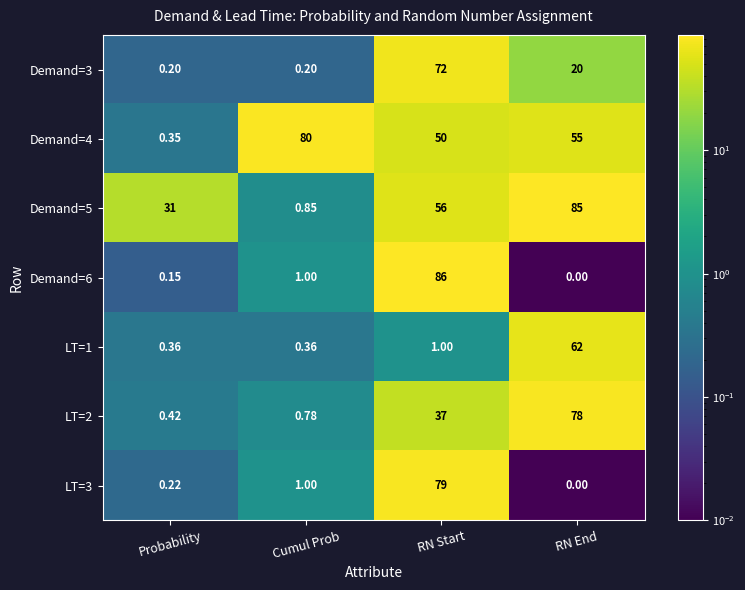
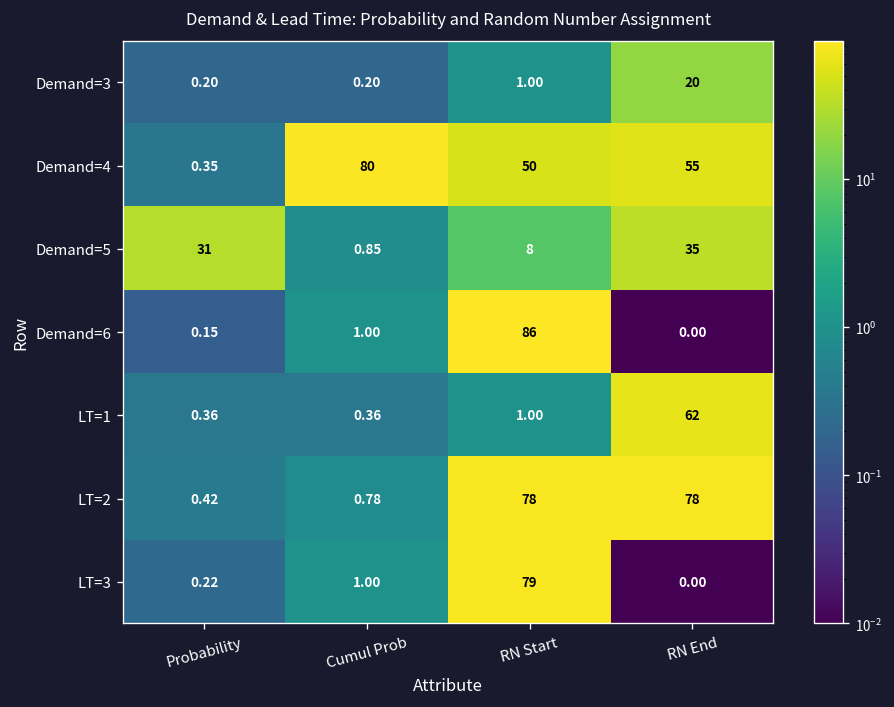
  {
    "Demand=3": {
      "Probability": 0.20,
      "Cumul Prob": 0.20,
-     "RN Start": 72,
+     "RN Start": 1.00,
      "RN End": 20
    },
    "Demand=4": {
      "Probability": 0.35,
      "Cumul Prob": 80,
      "RN Start": 50,
      "RN End": 55
    },
    "Demand=5": {
      "Probability": 31,
      "Cumul Prob": 0.85,
-     "RN Start": 56,
-     "RN End": 85
+     "RN Start": 8,
+     "RN End": 35
    },
    "Demand=6": {
      "Probability": 0.15,
      "Cumul Prob": 1.00,
      "RN Start": 86,
      "RN End": 0.00
    },
    "LT=1": {
      "Probability": 0.36,
      "Cumul Prob": 0.36,
      "RN Start": 1.00,
      "RN End": 62
    },
    "LT=2": {
      "Probability": 0.42,
      "Cumul Prob": 0.78,
-     "RN Start": 37,
+     "RN Start": 78,
      "RN End": 78
    },
    "LT=3": {
      "Probability": 0.22,
      "Cumul Prob": 1.00,
      "RN Start": 79,
      "RN End": 0.00
    }
  }
